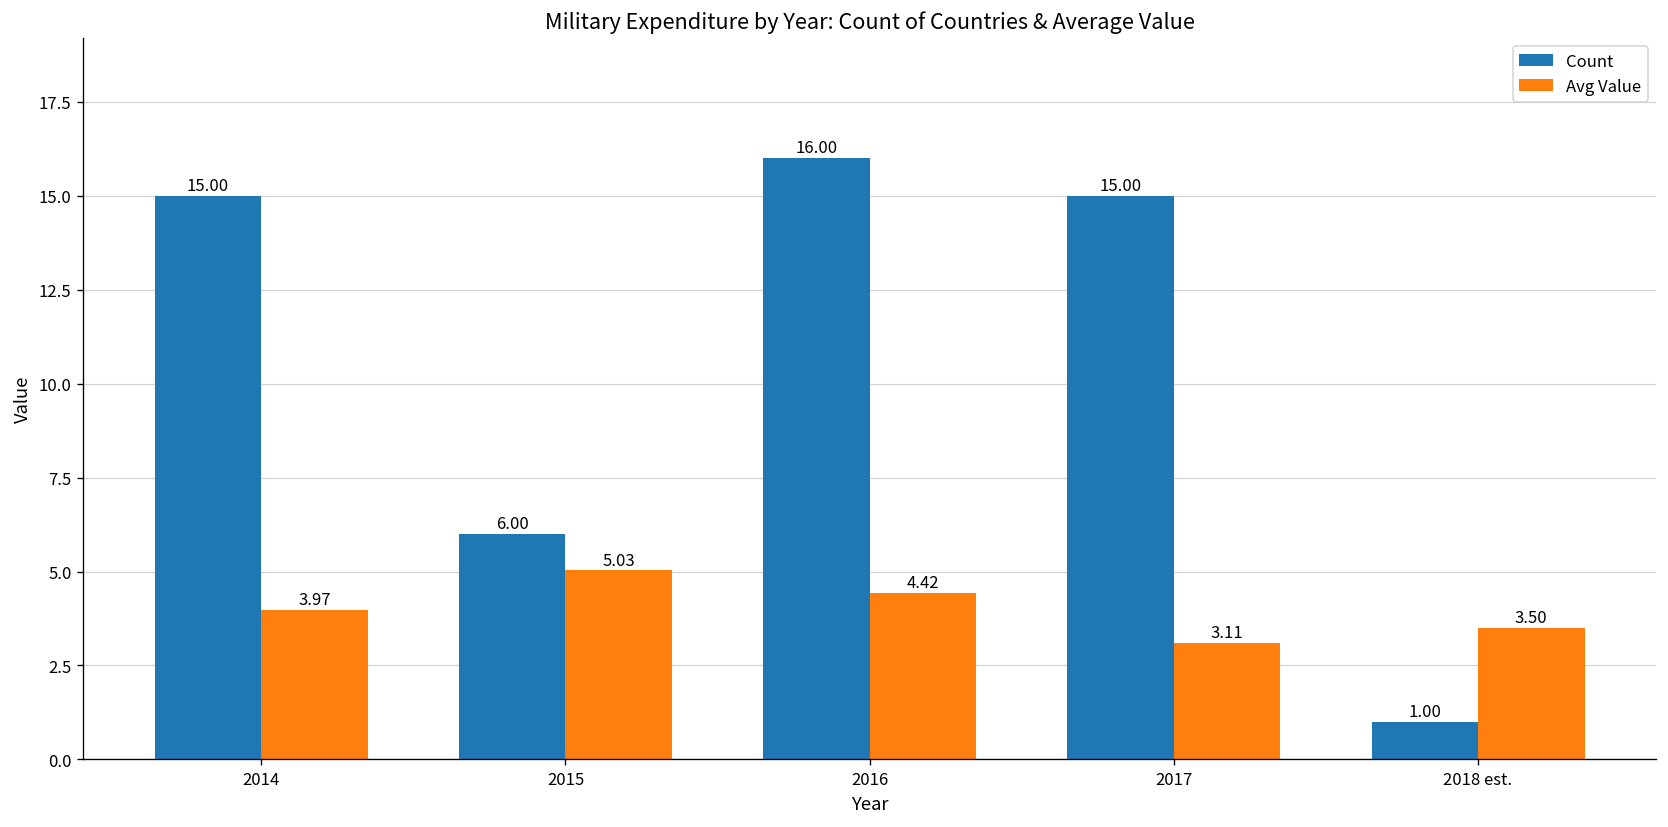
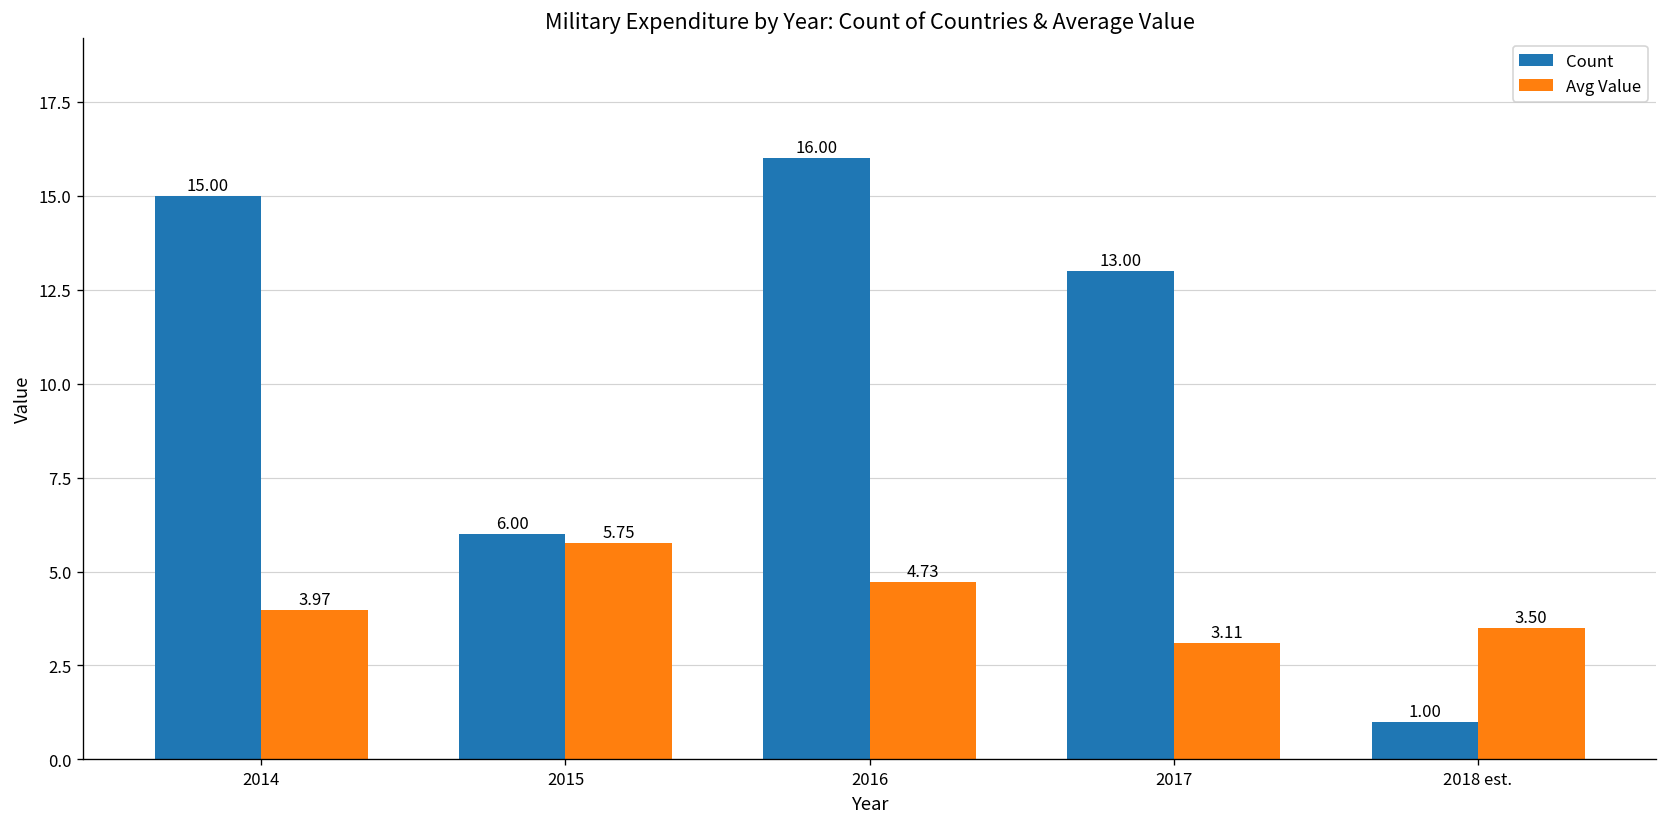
  {
    "Count": {
      "2014": 15.00,
      "2015": 6.00,
      "2016": 16.00,
-     "2017": 15.00,
+     "2017": 13.00,
      "2018 est.": 1.00
    },
    "Avg Value": {
      "2014": 3.97,
-     "2015": 5.03,
-     "2016": 4.42,
+     "2015": 5.75,
+     "2016": 4.73,
      "2017": 3.11,
      "2018 est.": 3.50
    }
  }
